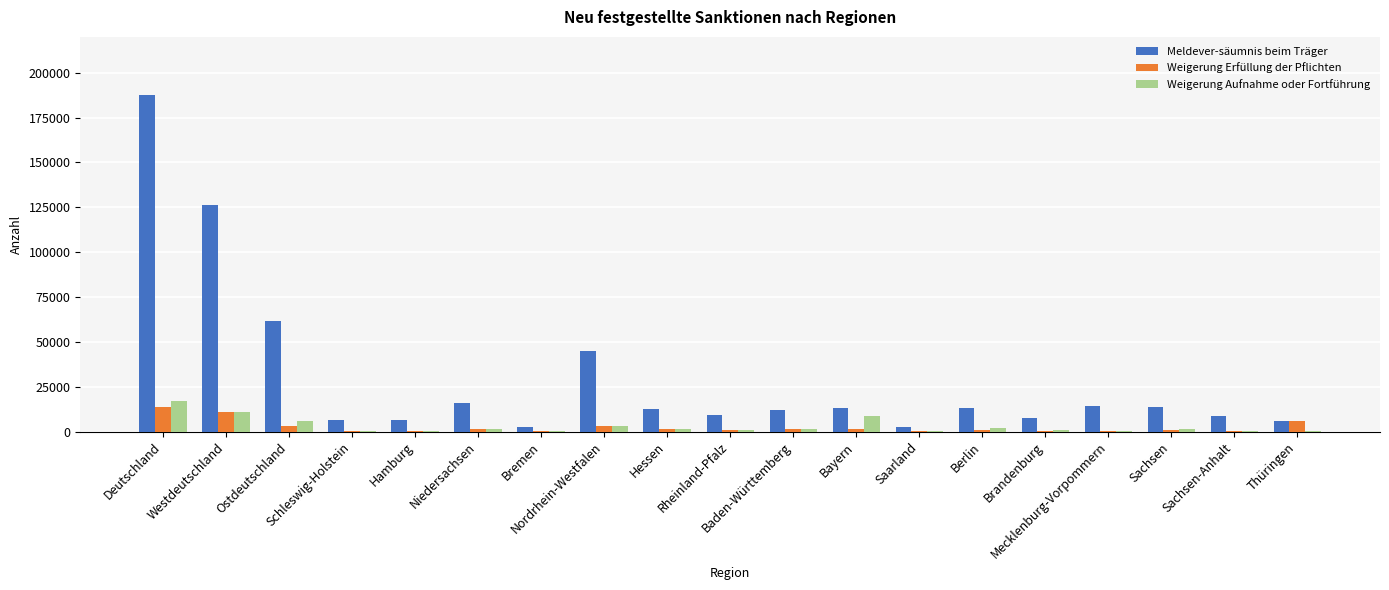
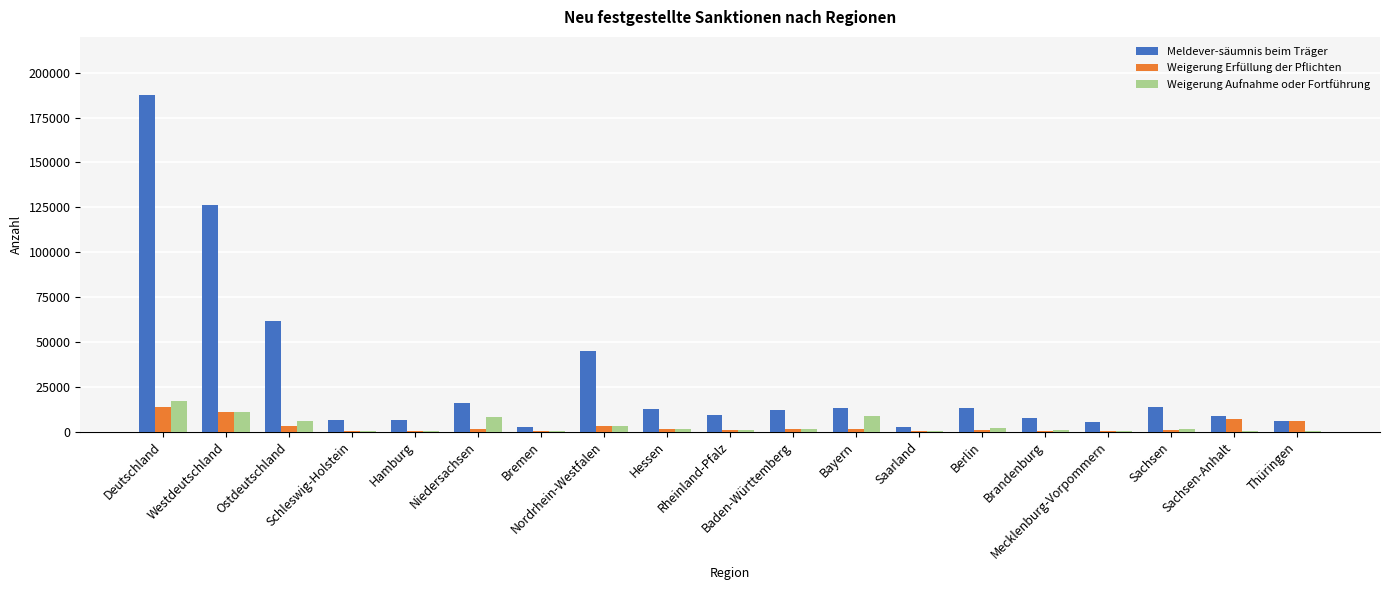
  {
    "Meldever-säumnis beim Träger": {
      "Deutschland": 188000,
      "Westdeutschland": 126000,
      "Ostdeutschland": 62000,
      "Schleswig-Holstein": 6000,
      "Hamburg": 6000,
      "Niedersachsen": 16000,
      "Bremen": 3000,
      "Nordrhein-Westfalen": 45000,
      "Hessen": 13000,
      "Rheinland-Pfalz": 9000,
      "Baden-Württemberg": 12000,
      "Bayern": 13000,
      "Saarland": 3000,
      "Berlin": 13000,
      "Brandenburg": 8000,
-     "Mecklenburg-Vorpommern": 14000,
+     "Mecklenburg-Vorpommern": 5000,
      "Sachsen": 13000,
      "Sachsen-Anhalt": 9000,
      "Thüringen": 6000
    },
    "Weigerung Erfüllung der Pflichten": {
      "Deutschland": 14000,
      "Westdeutschland": 11000,
      "Ostdeutschland": 3000,
      "Nordrhein-Westfalen": 3000,
      "Hessen": 1000,
      "Baden-Württemberg": 1000,
-     "Sachsen-Anhalt": 0,
+     "Sachsen-Anhalt": 7000,
      "Thüringen": 6000
    },
    "Weigerung Aufnahme oder Fortführung": {
      "Deutschland": 17000,
      "Westdeutschland": 11000,
      "Ostdeutschland": 6000,
-     "Niedersachsen": 1000,
+     "Niedersachsen": 8000,
      "Nordrhein-Westfalen": 3000,
      "Bayern": 9000,
      "Berlin": 2000
    }
  }
